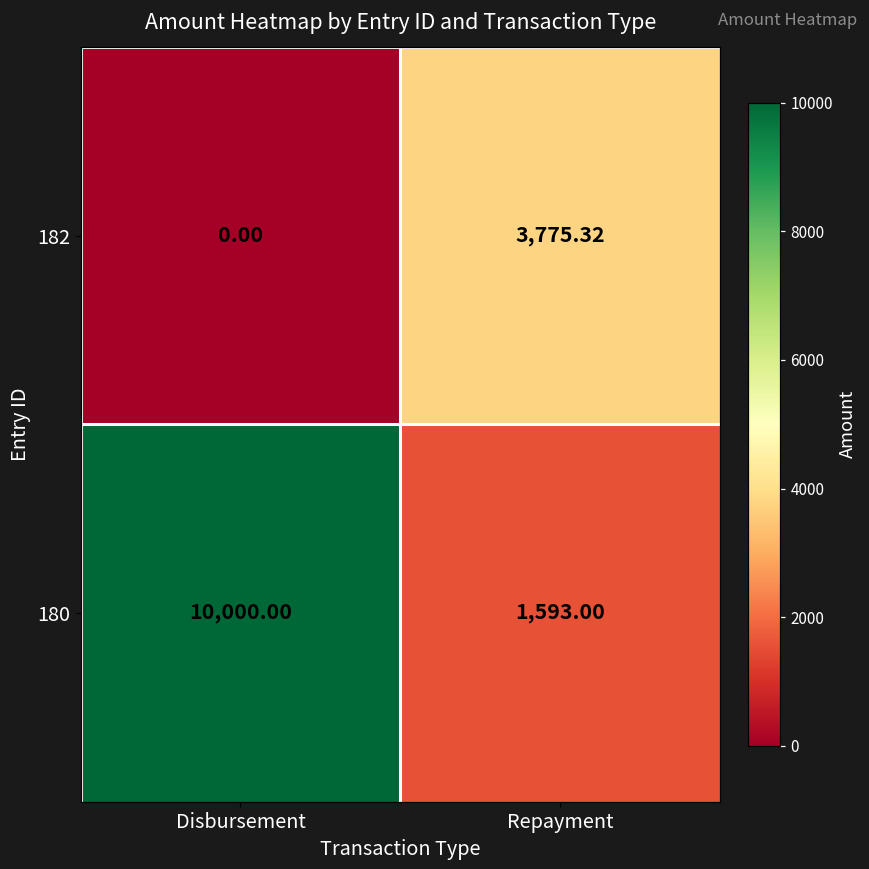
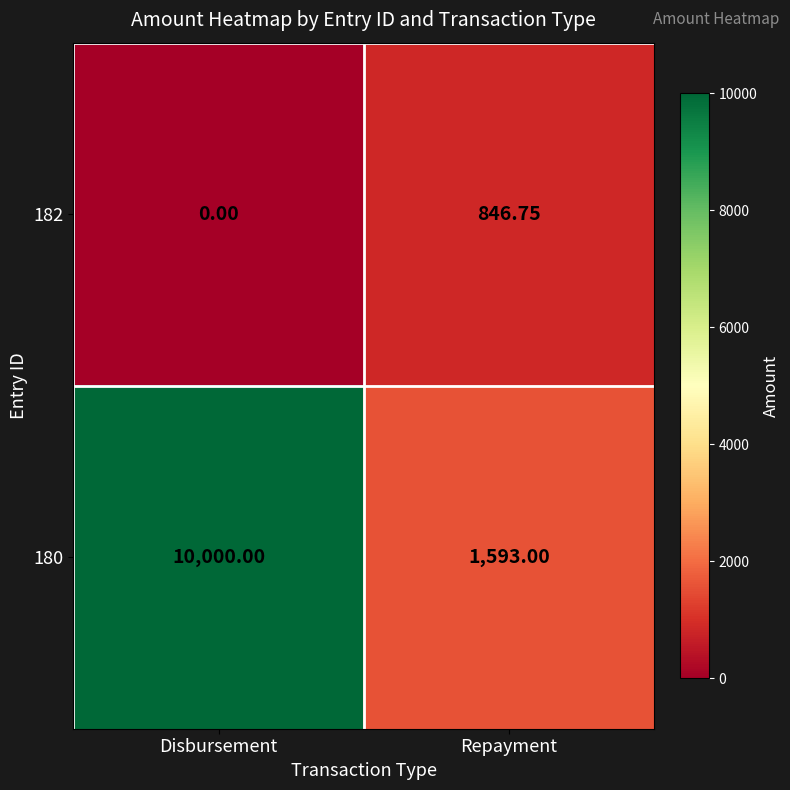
  {
    "182": {
      "Disbursement": "0.00",
-     "Repayment": "3,775.32"
+     "Repayment": "846.75"
    },
    "180": {
      "Disbursement": "10,000.00",
      "Repayment": "1,593.00"
    }
  }
